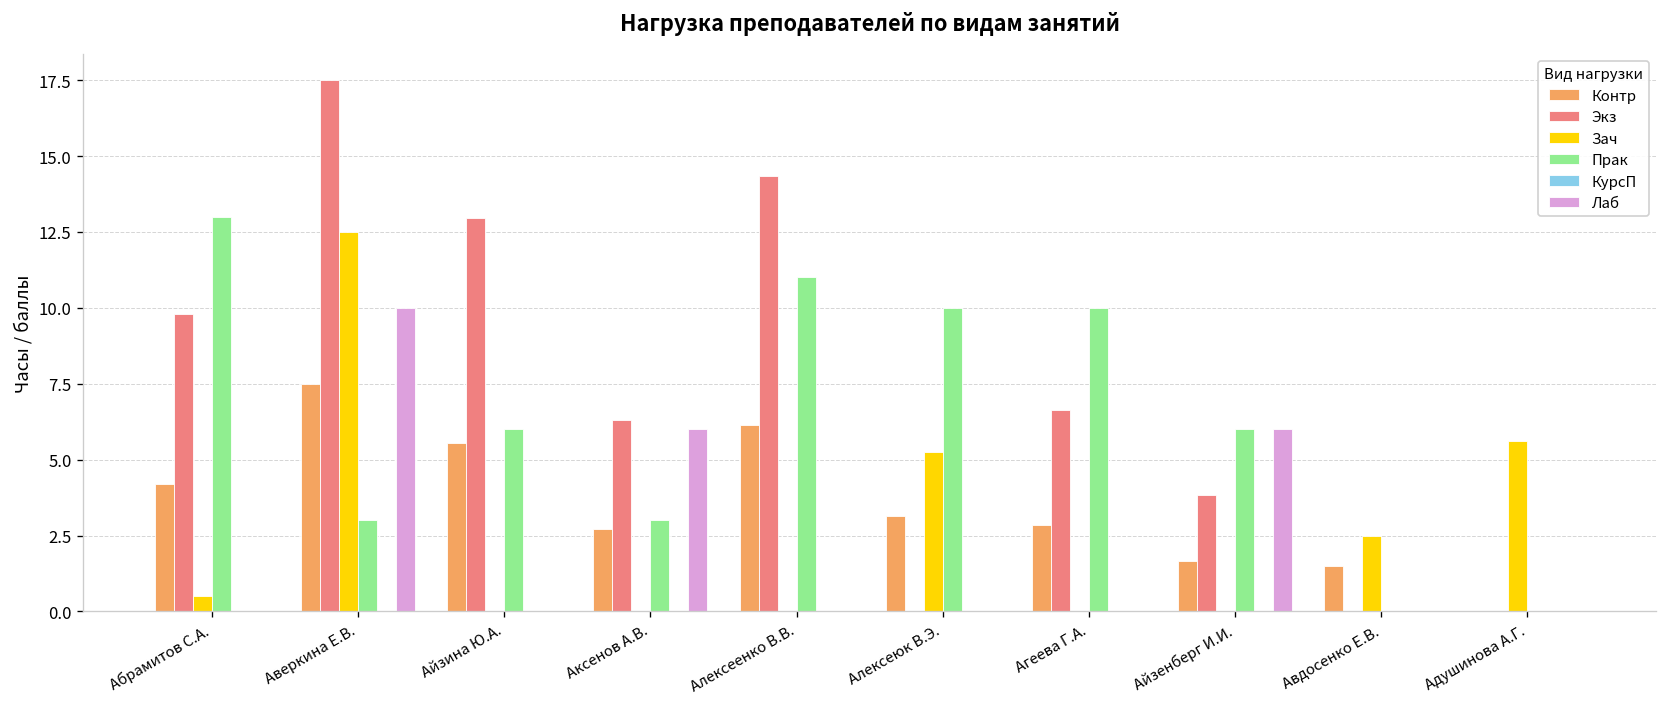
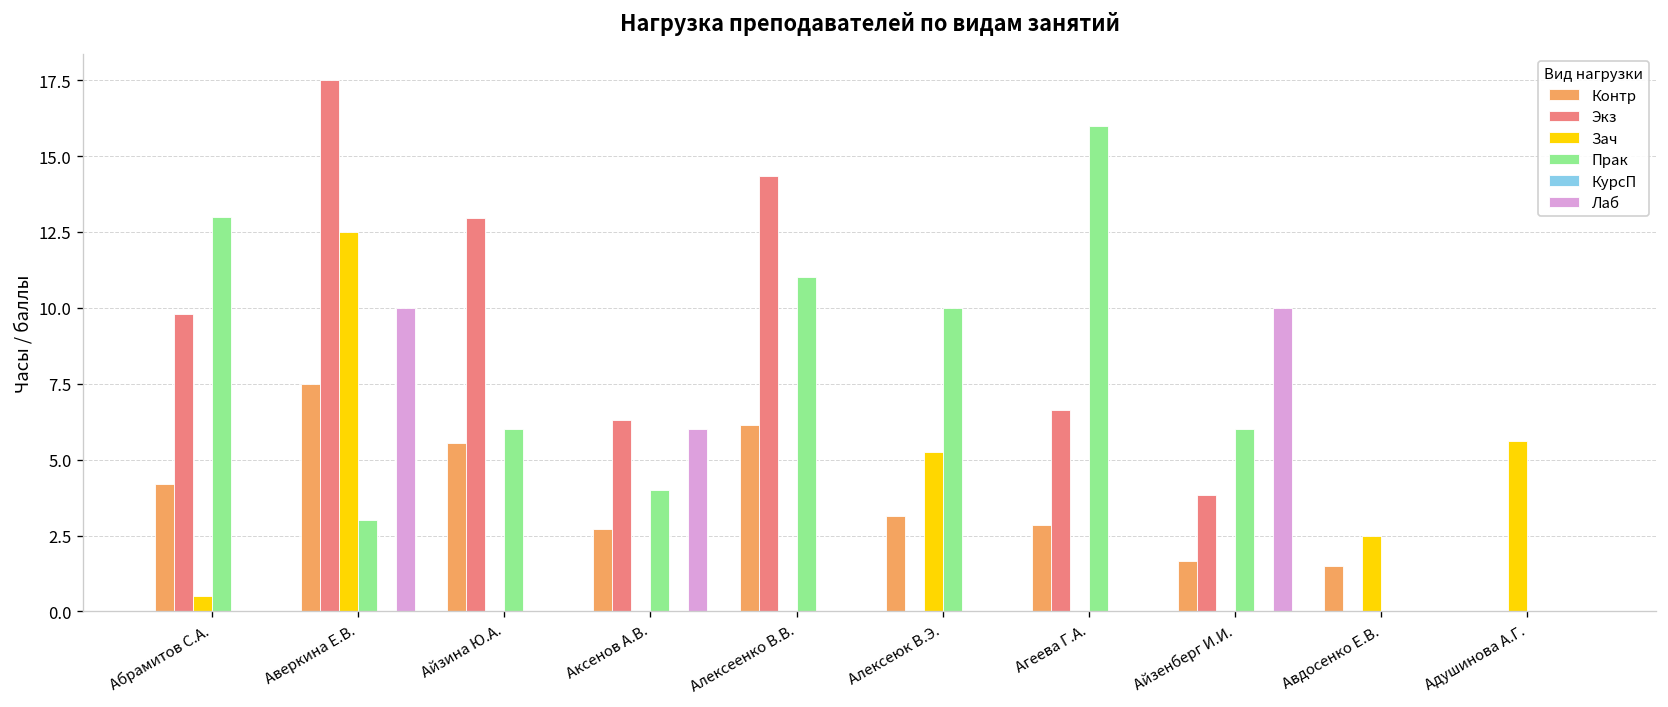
  {
    "Зач": {
      "Абрамитов С.А.": 0.5,
      "Аверкина Е.В.": 12.5,
      "Айзина Ю.А.": 0,
      "Аксенов А.В.": 0,
      "Алексеенко В.В.": 0,
      "Алексеюк В.Э.": 5.3,
      "Агеева Г.А.": 0,
      "Айзенберг И.И.": 0,
      "Авдосенко Е.В.": 2.5,
      "Адушинова А.Г.": 5.6
    },
    "Прак": {
      "Абрамитов С.А.": 13,
      "Аверкина Е.В.": 3,
      "Айзина Ю.А.": 6,
-     "Аксенов А.В.": 3,
+     "Аксенов А.В.": 4,
      "Алексеенко В.В.": 11,
      "Алексеюк В.Э.": 10,
-     "Агеева Г.А.": 10,
+     "Агеева Г.А.": 16,
      "Айзенберг И.И.": 6,
      "Авдосенко Е.В.": 0,
      "Адушинова А.Г.": 0
    },
    "КурсП": {
      "Абрамитов С.А.": 0,
      "Аверкина Е.В.": 0,
      "Айзина Ю.А.": 0,
      "Аксенов А.В.": 0,
      "Алексеенко В.В.": 0,
      "Алексеюк В.Э.": 0,
      "Агеева Г.А.": 0,
      "Айзенберг И.И.": 0,
      "Авдосенко Е.В.": 0,
      "Адушинова А.Г.": 0
    },
    "Лаб": {
      "Абрамитов С.А.": 0,
      "Аверкина Е.В.": 10,
      "Айзина Ю.А.": 0,
      "Аксенов А.В.": 6,
      "Алексеенко В.В.": 0,
      "Алексеюк В.Э.": 0,
      "Агеева Г.А.": 0,
-     "Айзенберг И.И.": 6,
+     "Айзенберг И.И.": 10,
      "Авдосенко Е.В.": 0,
      "Адушинова А.Г.": 0
    }
  }
